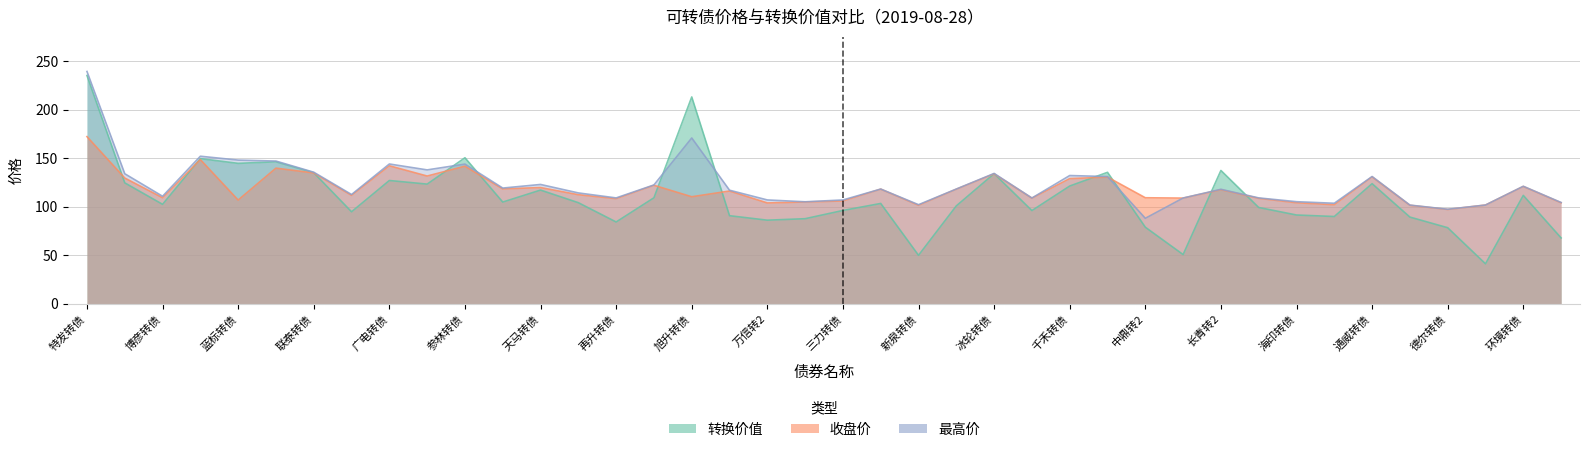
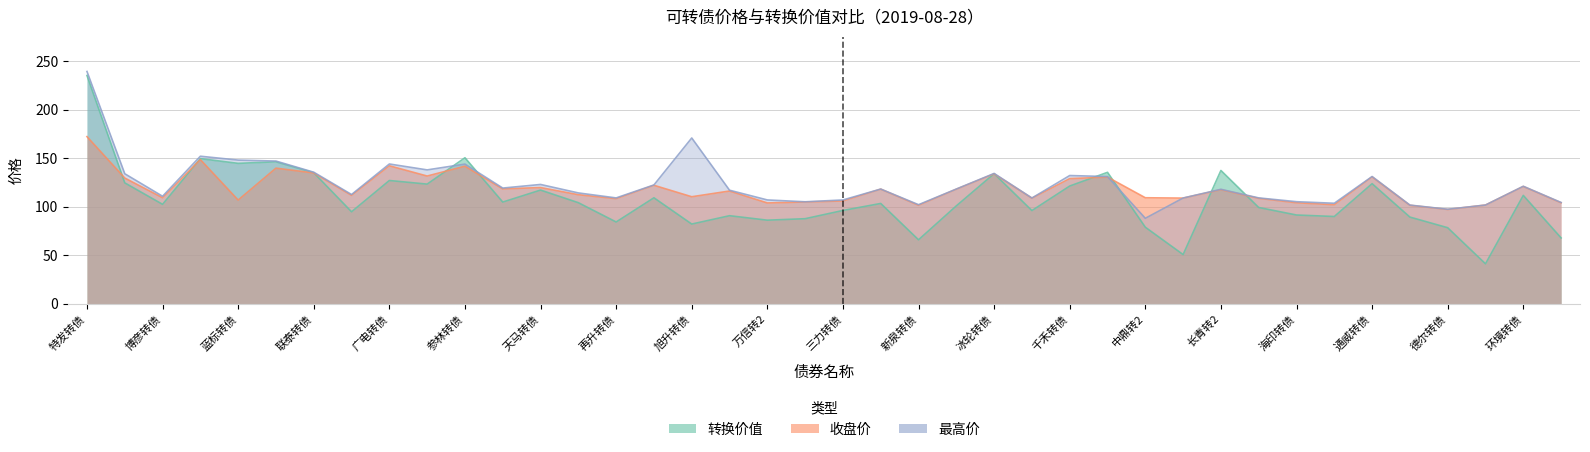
  {
    "转换价值": {
      "特发转债": 240,
      "博彦转债": 100,
      "蓝标转债": 140,
      "广电转债": 130,
      "参林转债": 150,
      "再升转债": 80,
-     "旭升转债": 210,
+     "旭升转债": 80,
      "万信转2": 90,
      "三力转债": 100,
-     "新泉转债": 50,
+     "新泉转债": 70,
      "千禾转债": 120,
      "中鼎转2": 80,
      "长青转2": 140,
      "海印转债": 90,
      "通威转债": 120,
      "德尔转债": 80,
      "环境转债": 110
    },
    "收盘价": {
      "特发转债": 170,
      "蓝标转债": 110,
      "旭升转债": 110,
      "万信转2": 100,
      "千禾转债": 130,
      "中鼎转2": 110
    },
    "最高价": {
      "特发转债": 240,
      "蓝标转债": 150,
      "天马转债": 120,
      "旭升转债": 170,
      "万信转2": 110,
      "千禾转债": 130,
      "中鼎转2": 90
    }
  }
